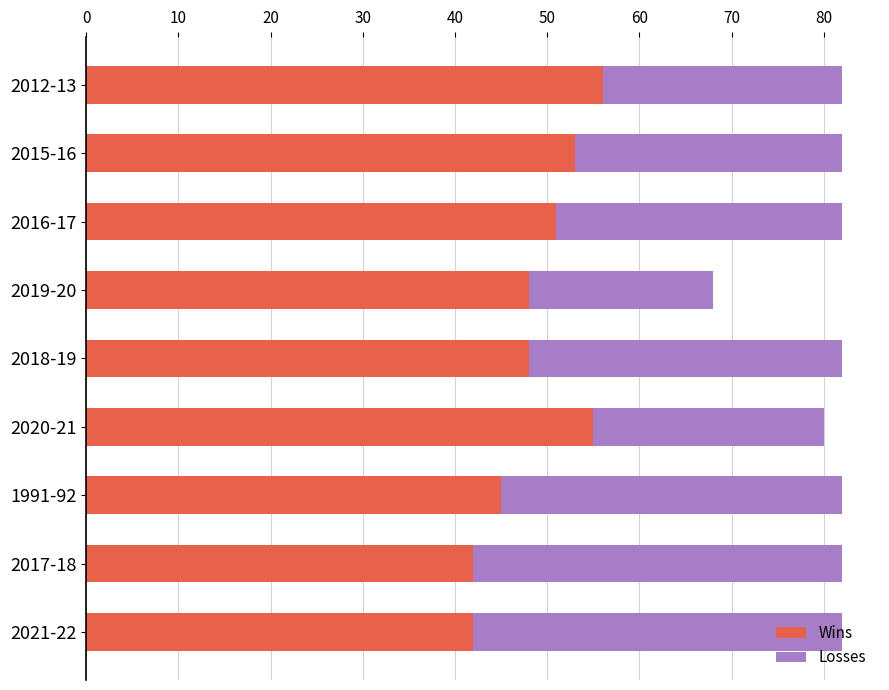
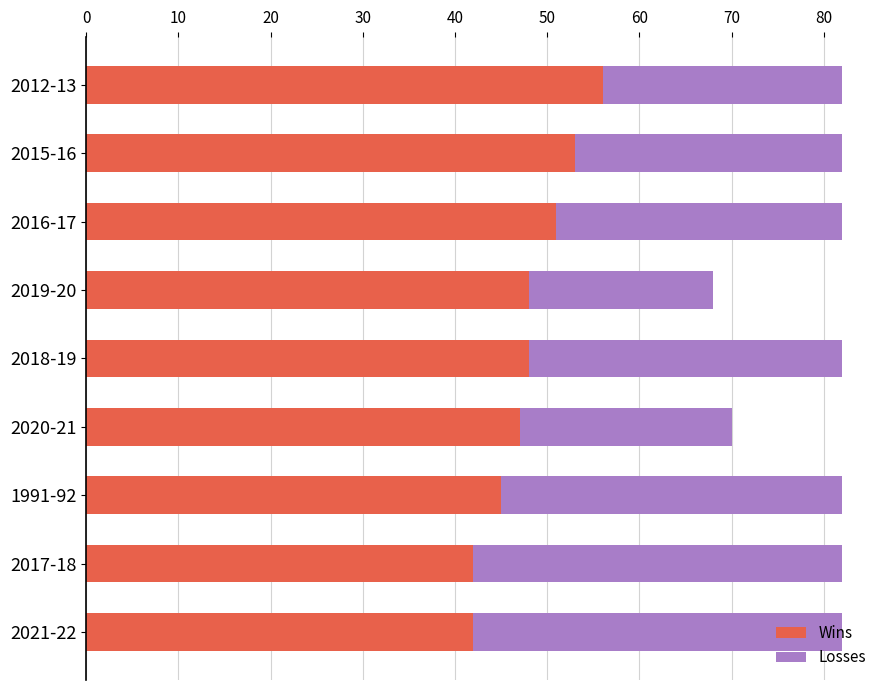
  {
    "Wins": {
      "2012-13": 56,
      "2015-16": 53,
      "2016-17": 51,
      "2019-20": 48,
      "2018-19": 48,
-     "2020-21": 55,
+     "2020-21": 47,
      "1991-92": 45,
      "2017-18": 42,
      "2021-22": 42
    },
    "Losses": {
      "2012-13": 26,
      "2015-16": 29,
      "2016-17": 31,
      "2019-20": 20,
      "2018-19": 34,
-     "2020-21": 25,
+     "2020-21": 23,
      "1991-92": 37,
      "2017-18": 40,
      "2021-22": 40
    }
  }
